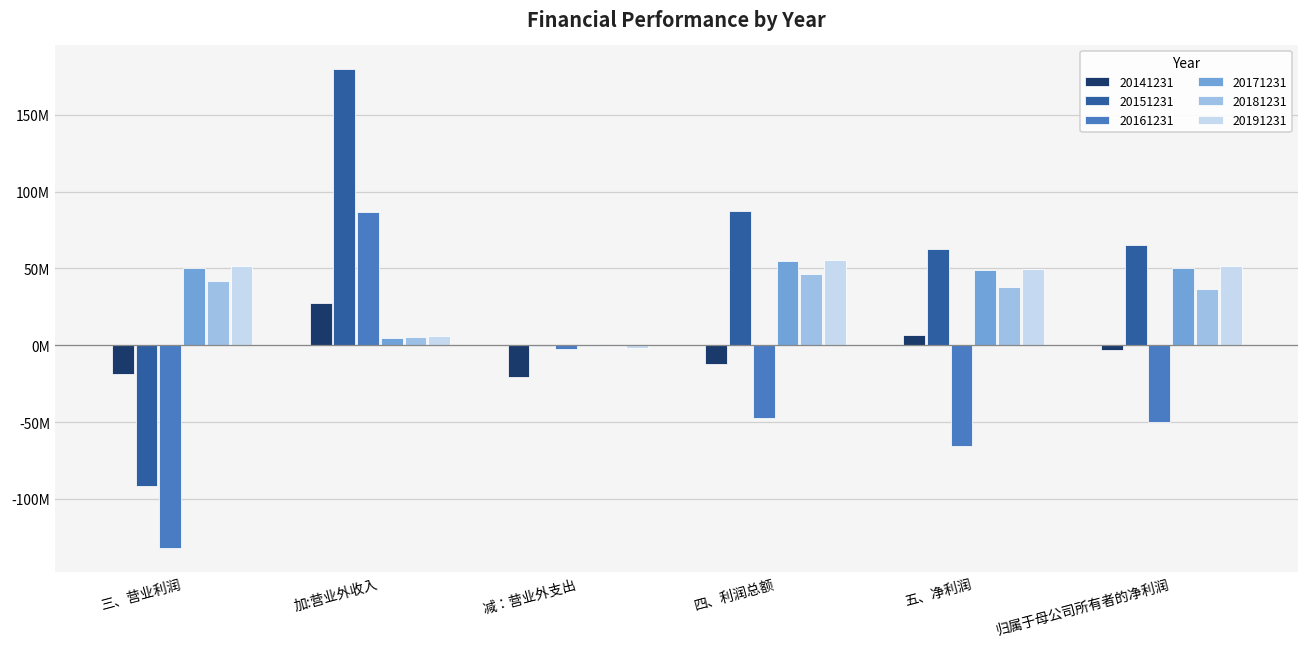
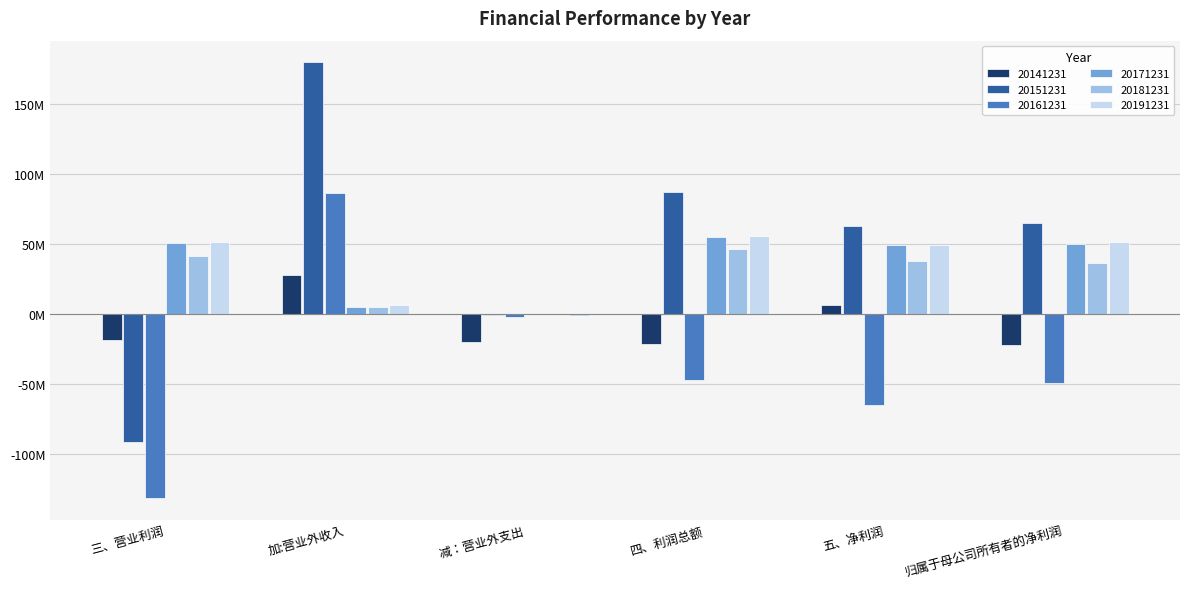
  {
    "20141231": {
      "三、营业利润": -19000000,
      "加:营业外收入": 27000000,
      "减：营业外支出": -20000000,
-     "四、利润总额": -12000000,
+     "四、利润总额": -22000000,
      "五、净利润": 6000000,
-     "归属于母公司所有者的净利润": -3000000
+     "归属于母公司所有者的净利润": -22000000
    }
  }
